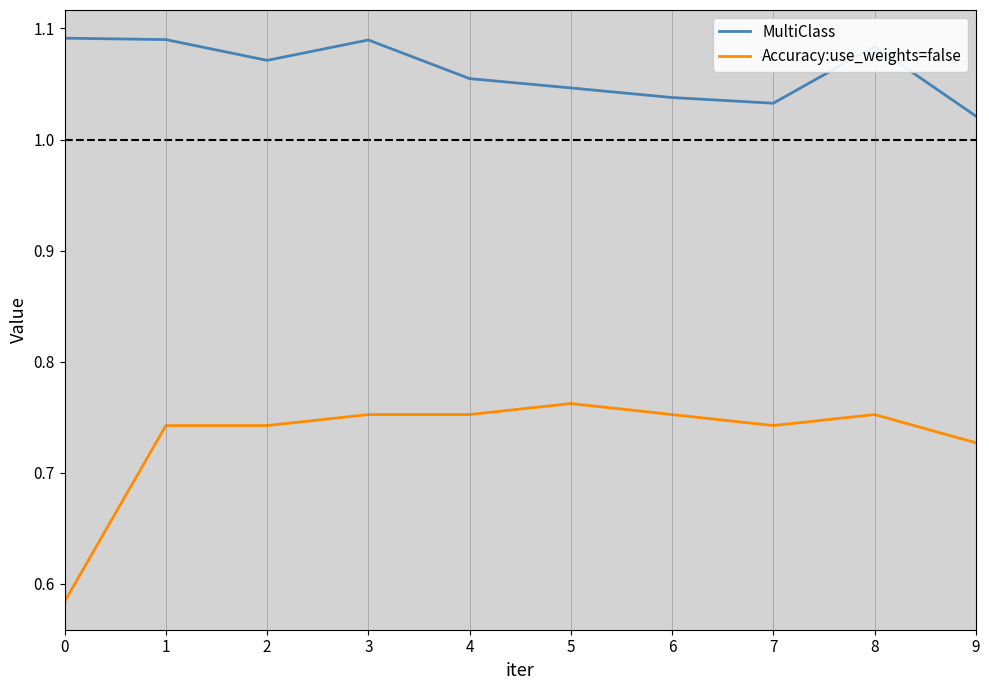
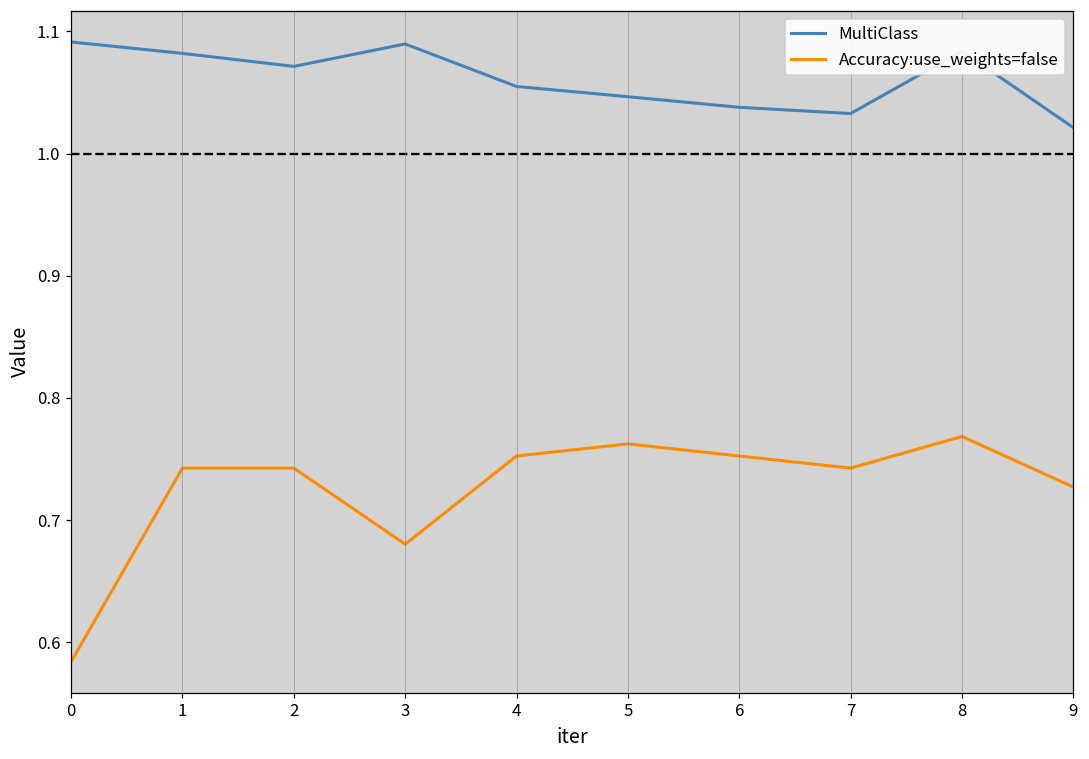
  {
    "MultiClass": {
      "0": 1.091,
-     "1": 1.090,
+     "1": 1.082,
      "2": 1.071,
      "3": 1.090,
      "4": 1.055,
      "5": 1.046,
      "6": 1.038,
      "7": 1.033,
      "9": 1.021
    },
    "Accuracy:use_weights=false": {
      "0": 0.584,
      "1": 0.743,
      "2": 0.743,
-     "3": 0.752,
+     "3": 0.680,
      "4": 0.752,
      "5": 0.762,
      "6": 0.752,
      "7": 0.743,
-     "8": 0.752,
+     "8": 0.768,
      "9": 0.727
    }
  }
